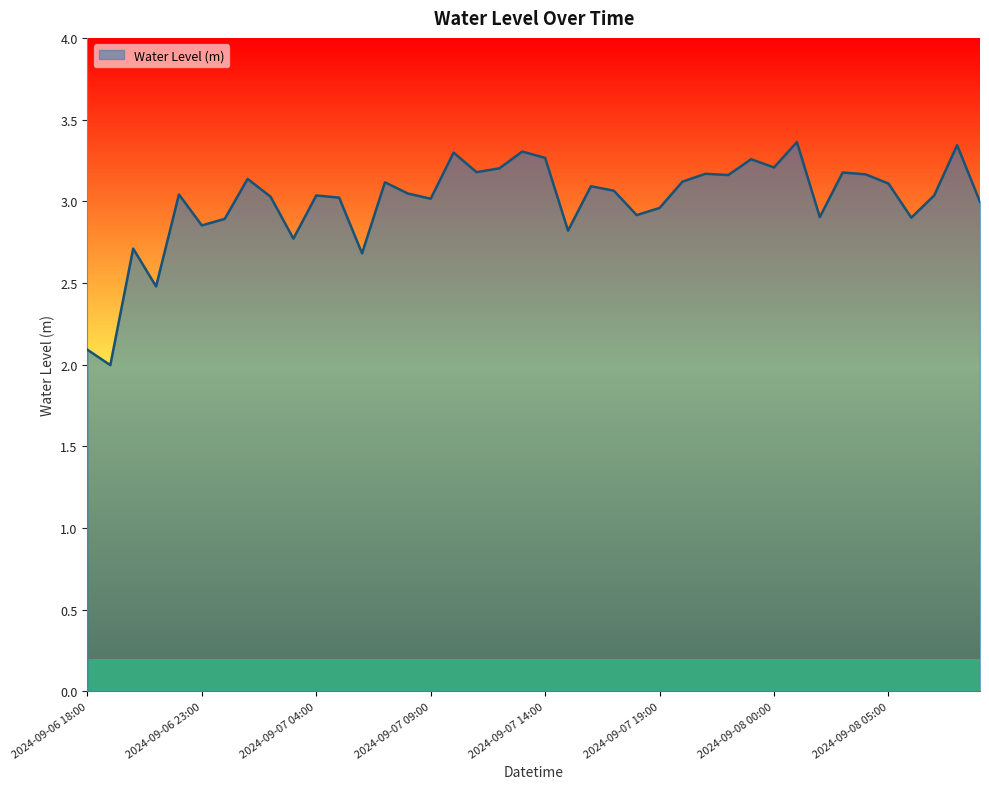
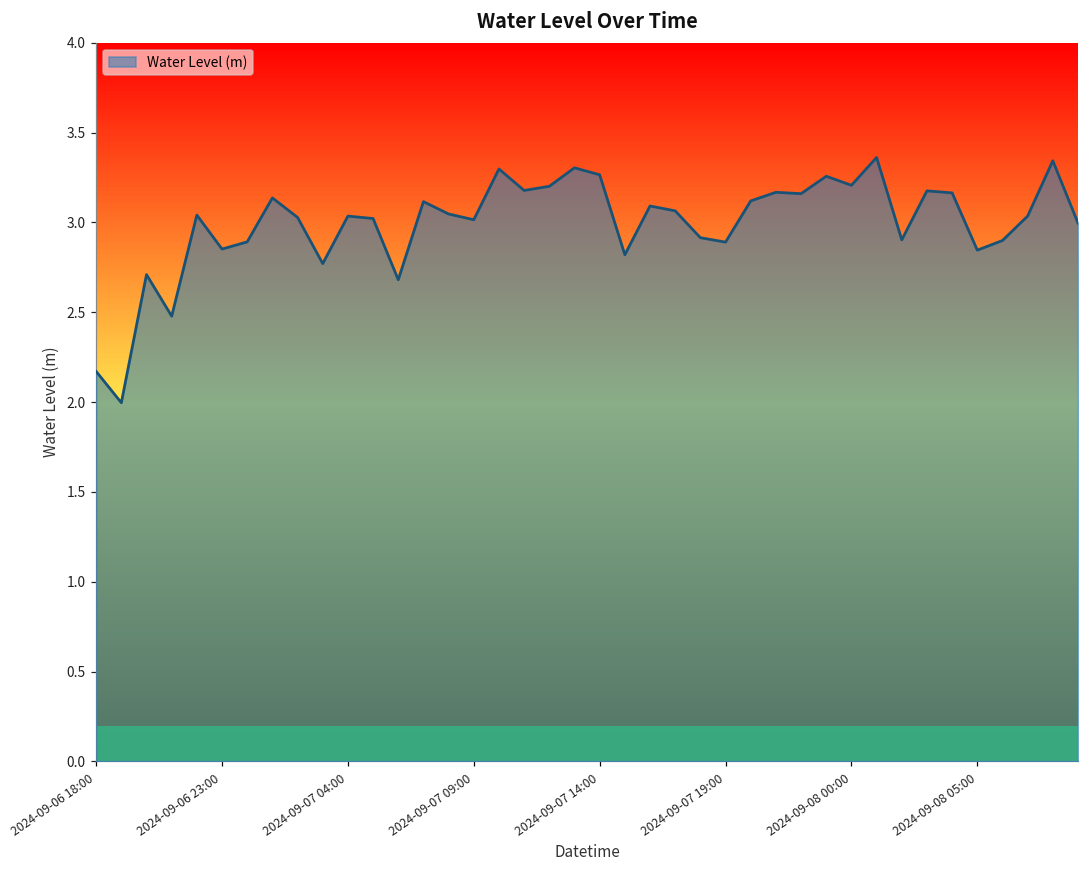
  {
-   "2024-09-06 18:00": 2.09,
+   "2024-09-06 18:00": 2.17,
    "2024-09-06 23:00": 2.85,
    "2024-09-07 04:00": 3.04,
    "2024-09-07 09:00": 3.02,
    "2024-09-07 14:00": 3.27,
-   "2024-09-07 19:00": 2.96,
+   "2024-09-07 19:00": 2.89,
    "2024-09-08 00:00": 3.21,
-   "2024-09-08 05:00": 3.11
+   "2024-09-08 05:00": 2.85
  }
